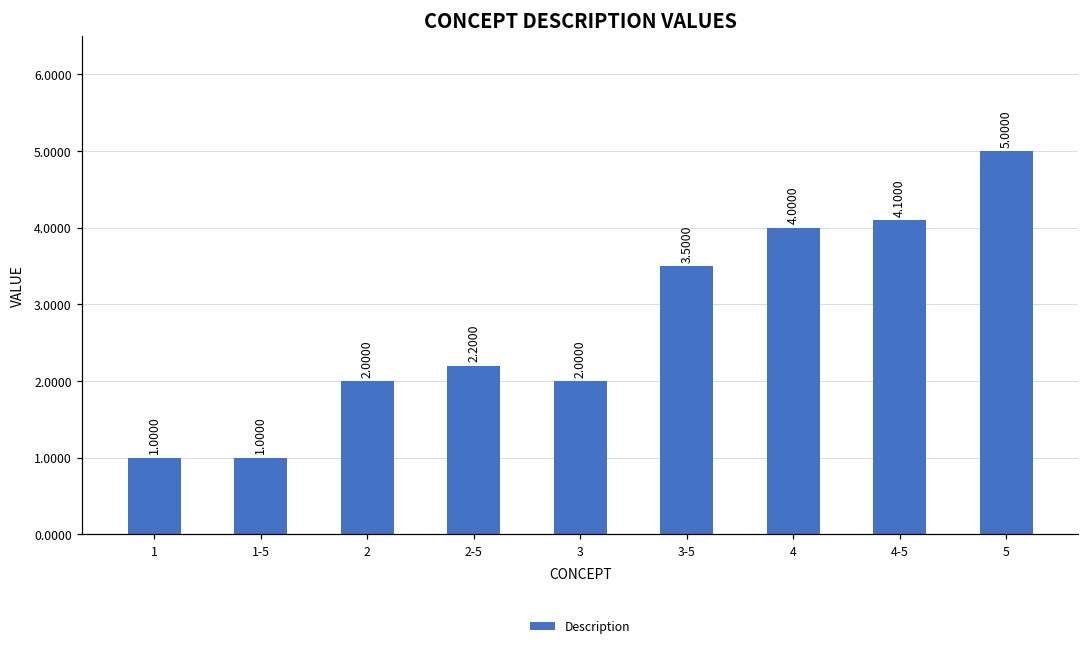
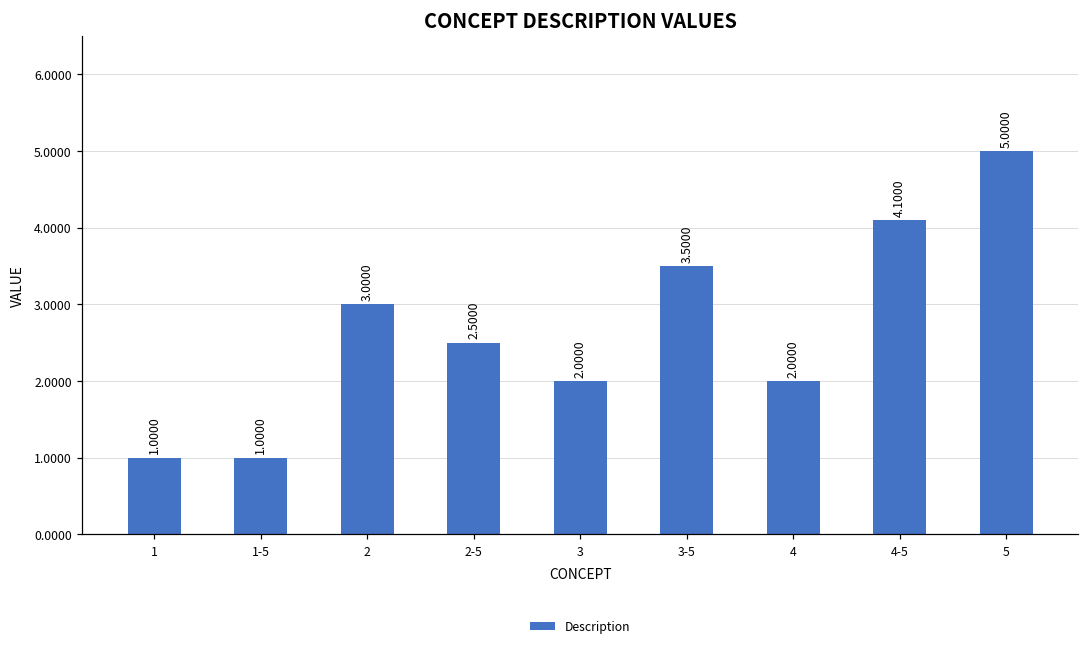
  {
    "1": 1.0000,
    "1-5": 1.0000,
-   "2": 2.0000,
-   "2-5": 2.2000,
+   "2": 3.0000,
+   "2-5": 2.5000,
    "3": 2.0000,
    "3-5": 3.5000,
-   "4": 4.0000,
+   "4": 2.0000,
    "4-5": 4.1000,
    "5": 5.0000
  }
